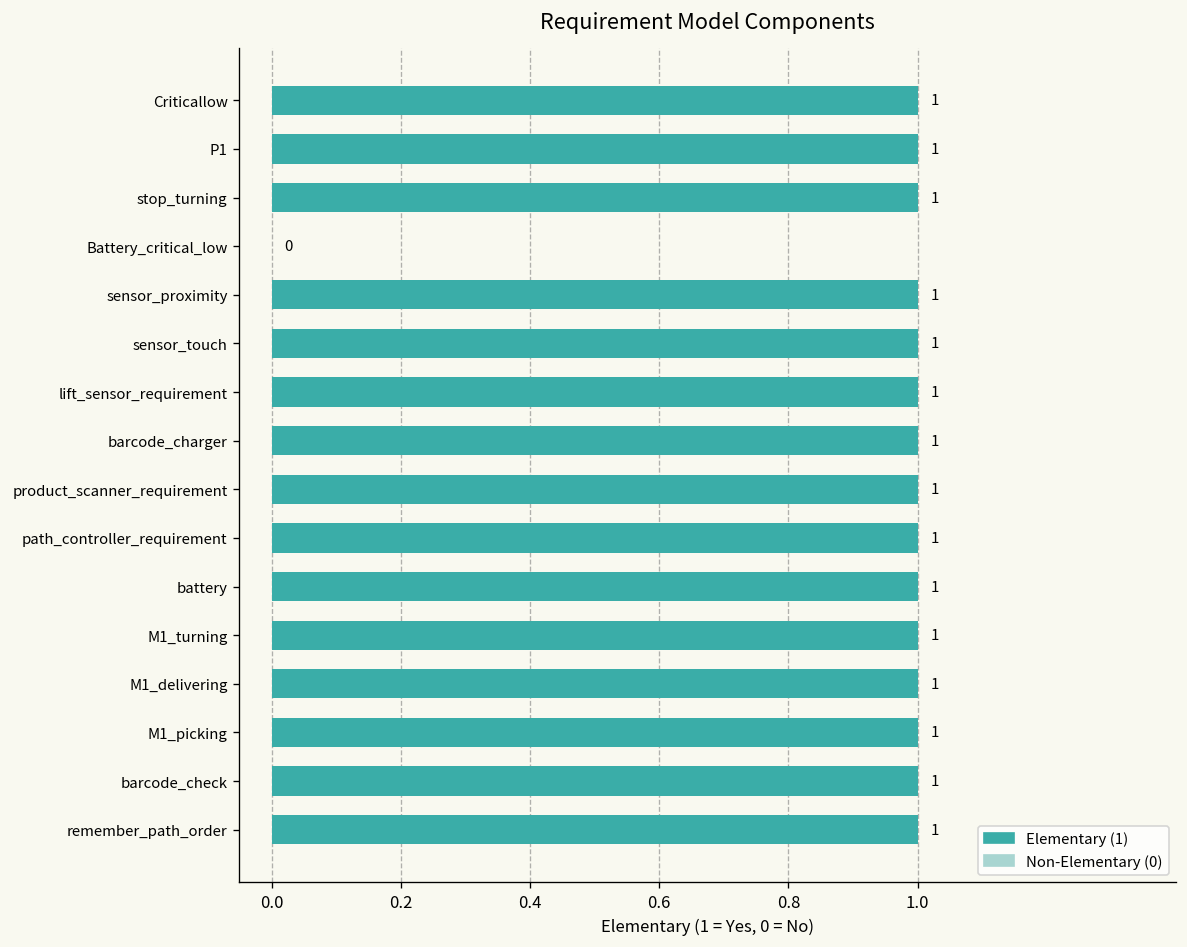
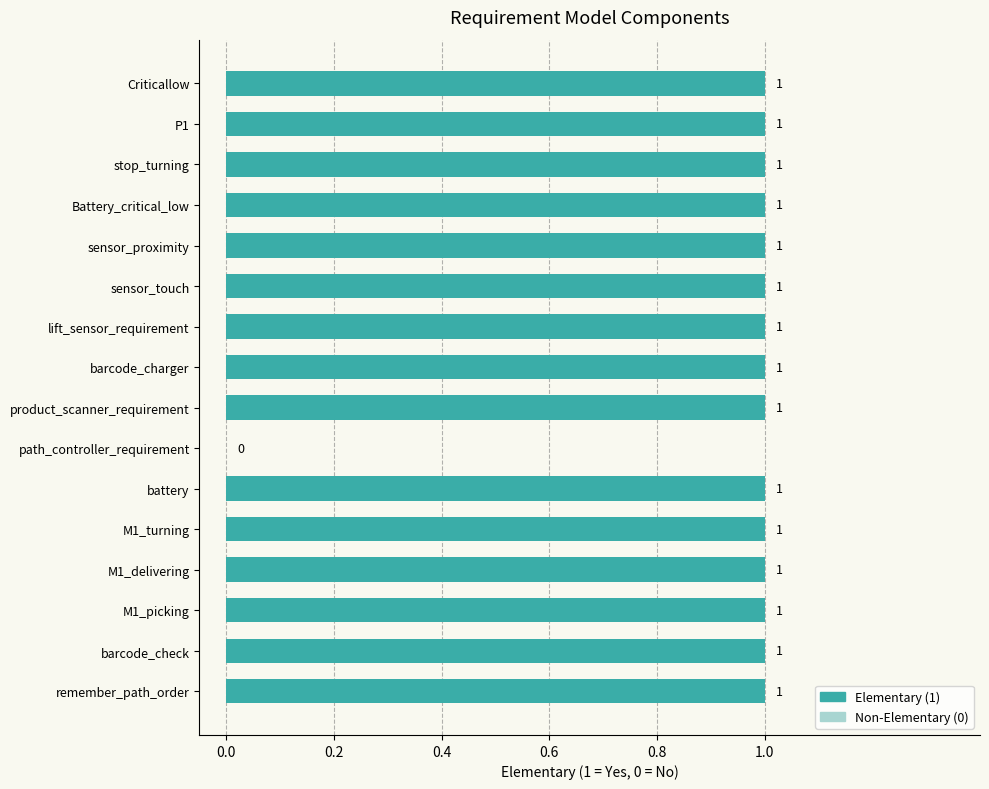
  {
    "Criticallow": 1,
    "P1": 1,
    "stop_turning": 1,
-   "Battery_critical_low": 0,
+   "Battery_critical_low": 1,
    "sensor_proximity": 1,
    "sensor_touch": 1,
    "lift_sensor_requirement": 1,
    "barcode_charger": 1,
    "product_scanner_requirement": 1,
-   "path_controller_requirement": 1,
+   "path_controller_requirement": 0,
    "battery": 1,
    "M1_turning": 1,
    "M1_delivering": 1,
    "M1_picking": 1,
    "barcode_check": 1,
    "remember_path_order": 1
  }
